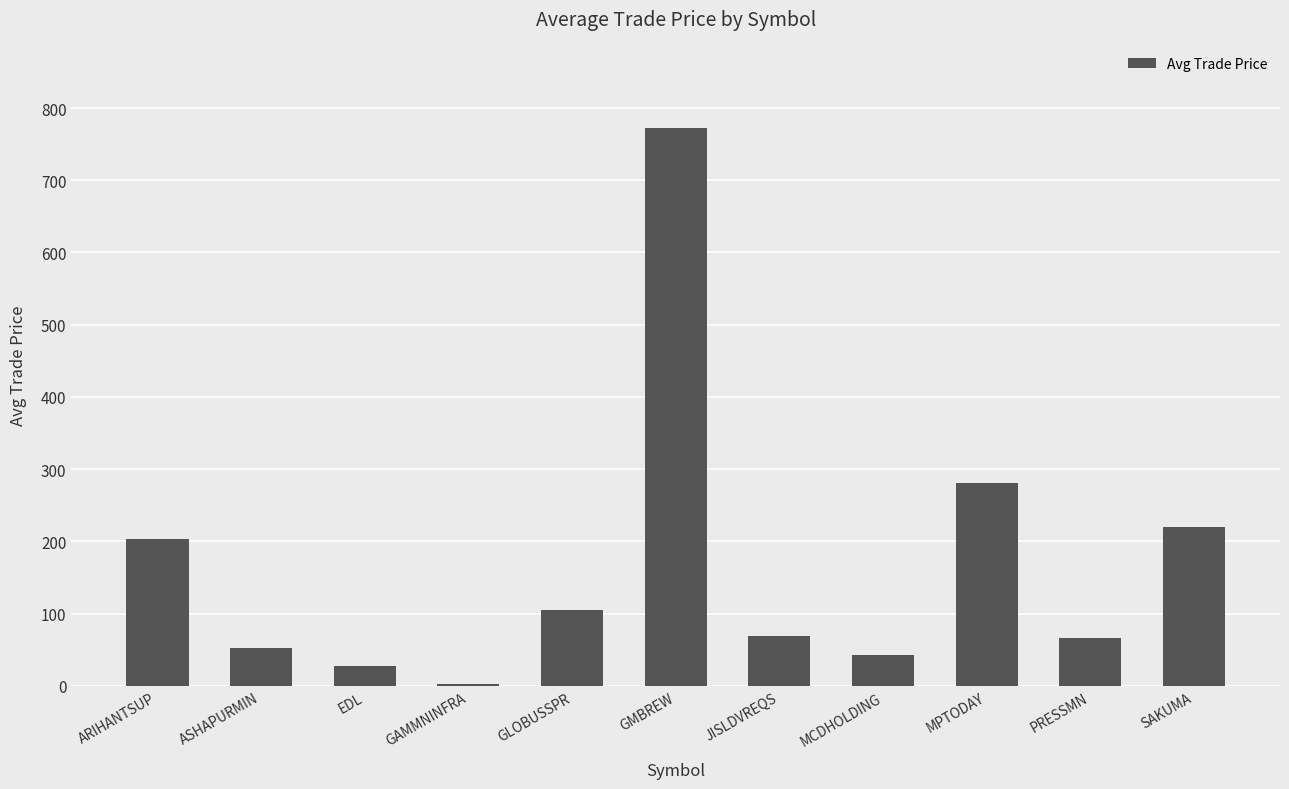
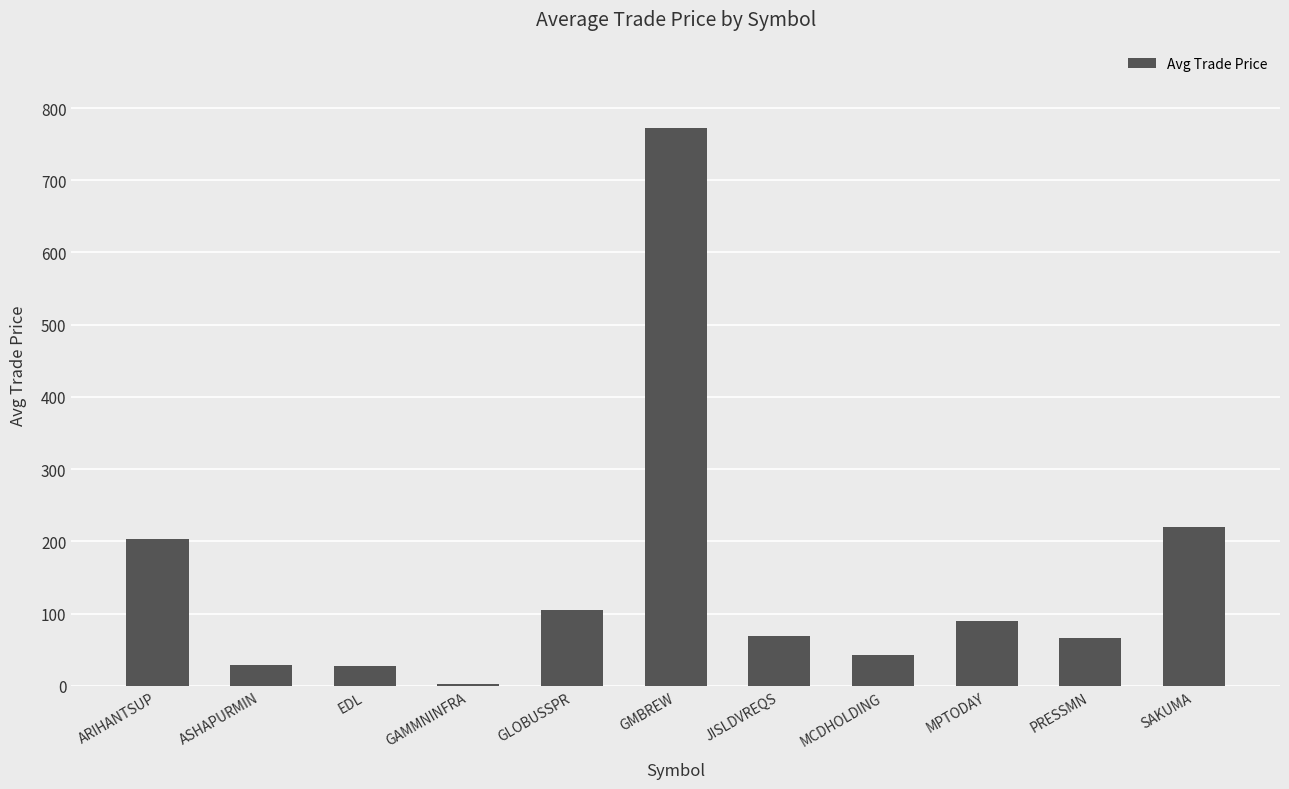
  {
    "ARIHANTSUP": 200,
-   "ASHAPURMIN": 50,
+   "ASHAPURMIN": 30,
    "EDL": 30,
    "GLOBUSSPR": 100,
    "GMBREW": 770,
    "JISLDVREQS": 70,
    "MCDHOLDING": 40,
-   "MPTODAY": 280,
+   "MPTODAY": 90,
    "PRESSMN": 70,
    "SAKUMA": 220
  }
